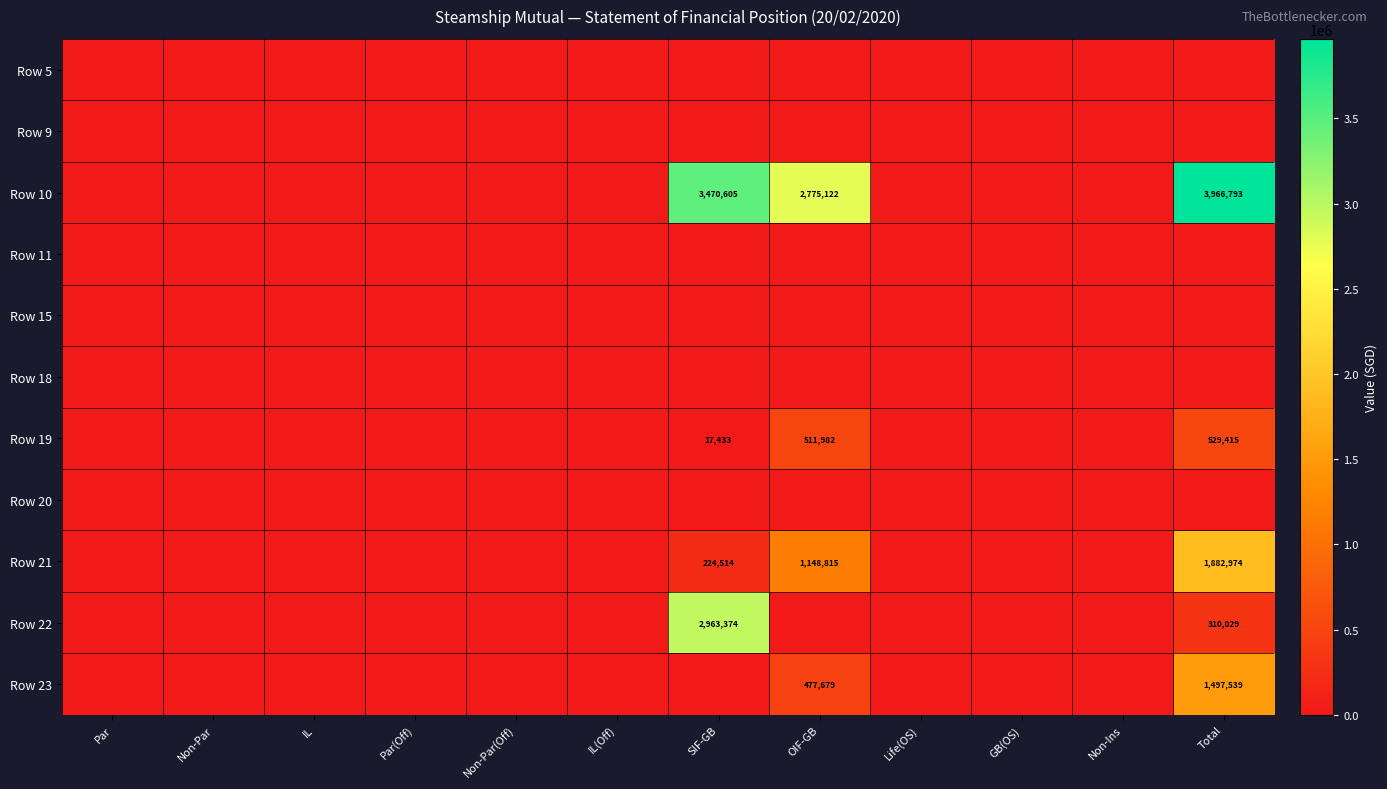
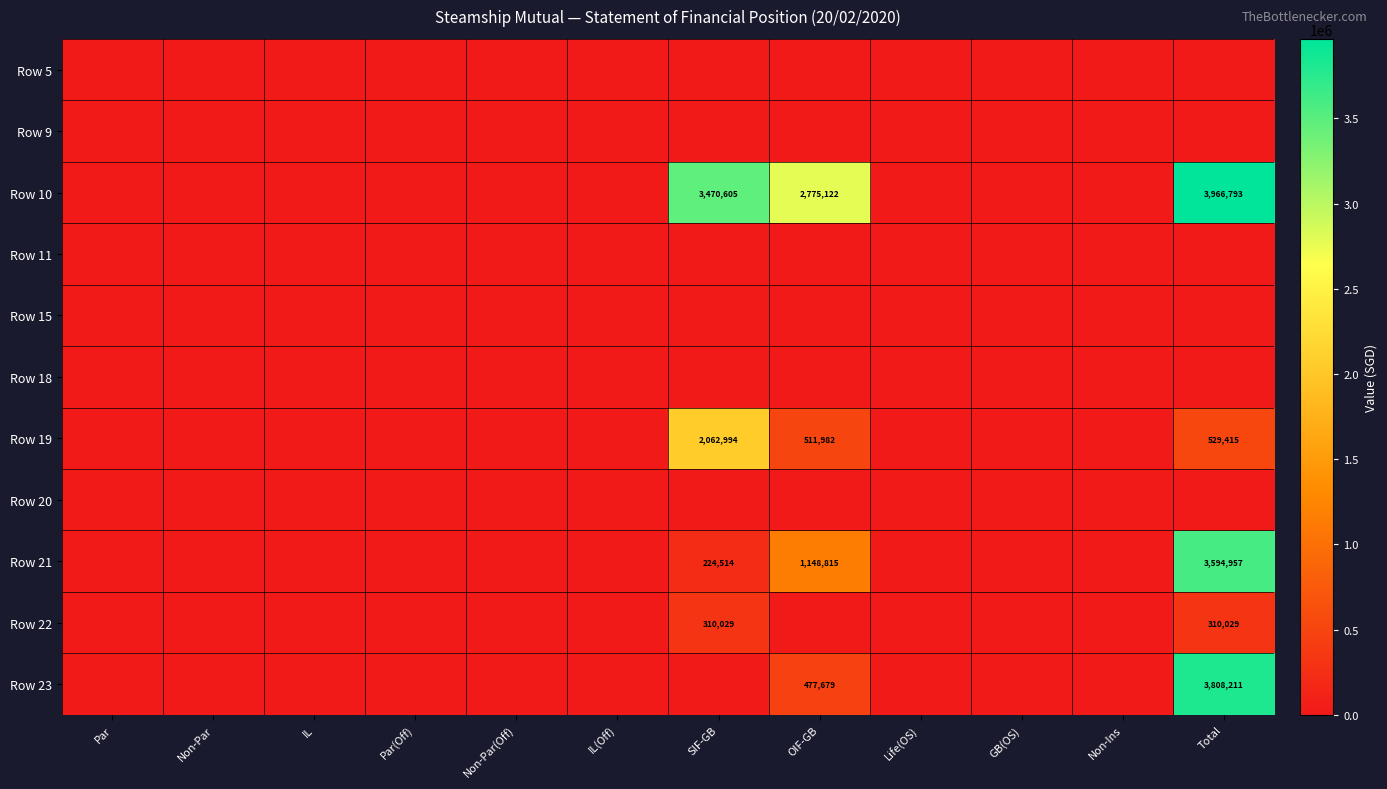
  {
    "Row 10": {
      "SIF-GB": "3,470,605",
      "OIF-GB": "2,775,122",
      "Total": "3,966,793"
    },
    "Row 19": {
-     "SIF-GB": "17,433",
+     "SIF-GB": "2,062,994",
      "OIF-GB": "511,982",
      "Total": "529,415"
    },
    "Row 21": {
      "SIF-GB": "224,514",
      "OIF-GB": "1,148,815",
-     "Total": "1,882,974"
+     "Total": "3,594,957"
    },
    "Row 22": {
-     "SIF-GB": "2,963,374",
+     "SIF-GB": "310,029",
      "Total": "310,029"
    },
    "Row 23": {
      "OIF-GB": "477,679",
-     "Total": "1,497,539"
+     "Total": "3,808,211"
    }
  }
